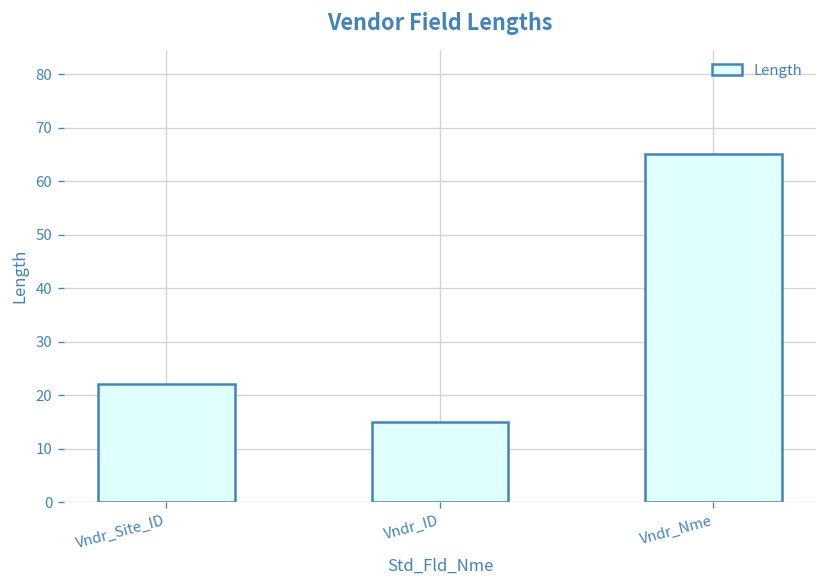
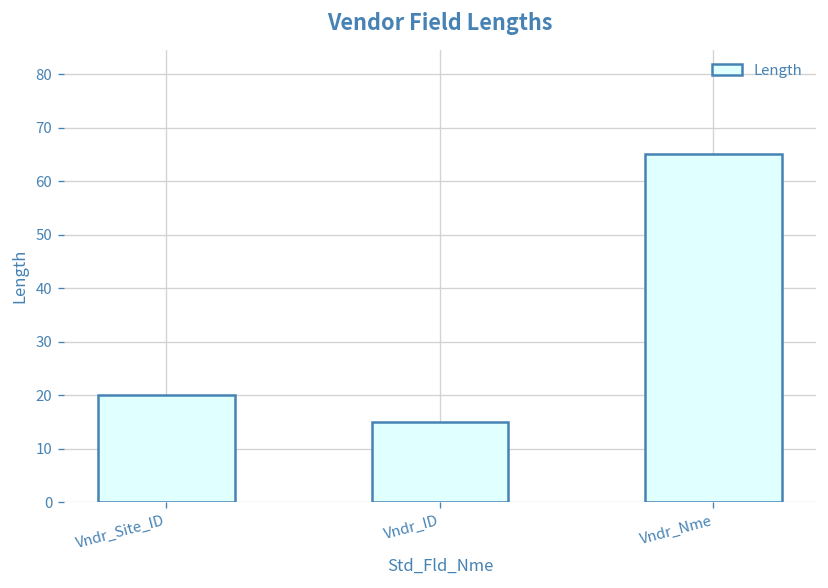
  {
-   "Vndr_Site_ID": 22,
+   "Vndr_Site_ID": 20,
    "Vndr_ID": 15,
    "Vndr_Nme": 65
  }
